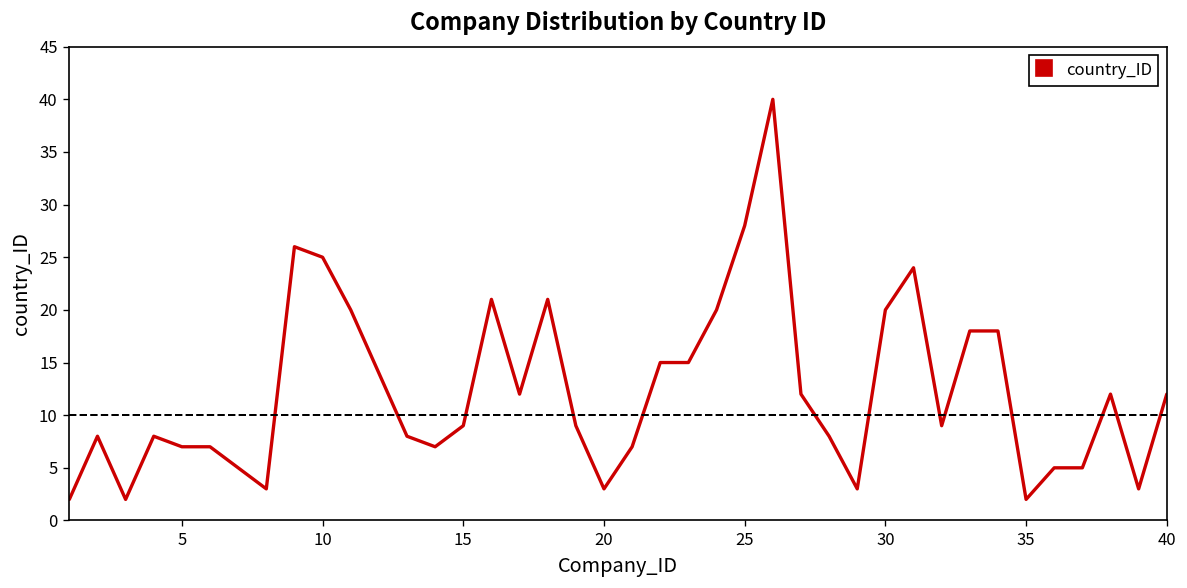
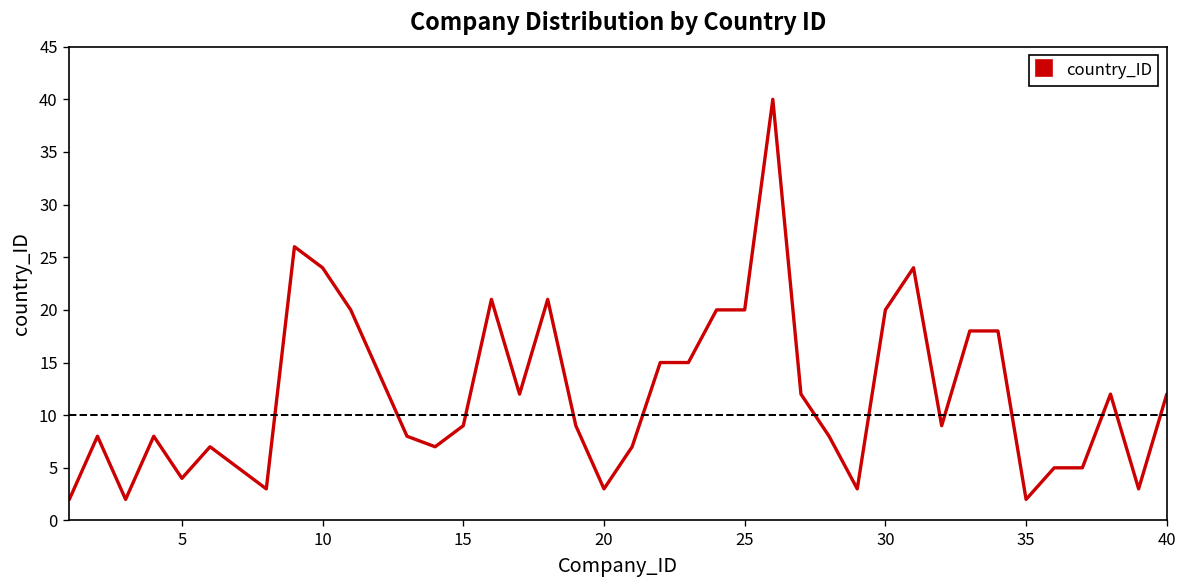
  {
-   "5": 7,
-   "10": 25,
+   "5": 4,
+   "10": 24,
    "15": 9,
    "20": 3,
-   "25": 28,
+   "25": 20,
    "30": 20,
    "35": 2,
    "40": 12
  }
